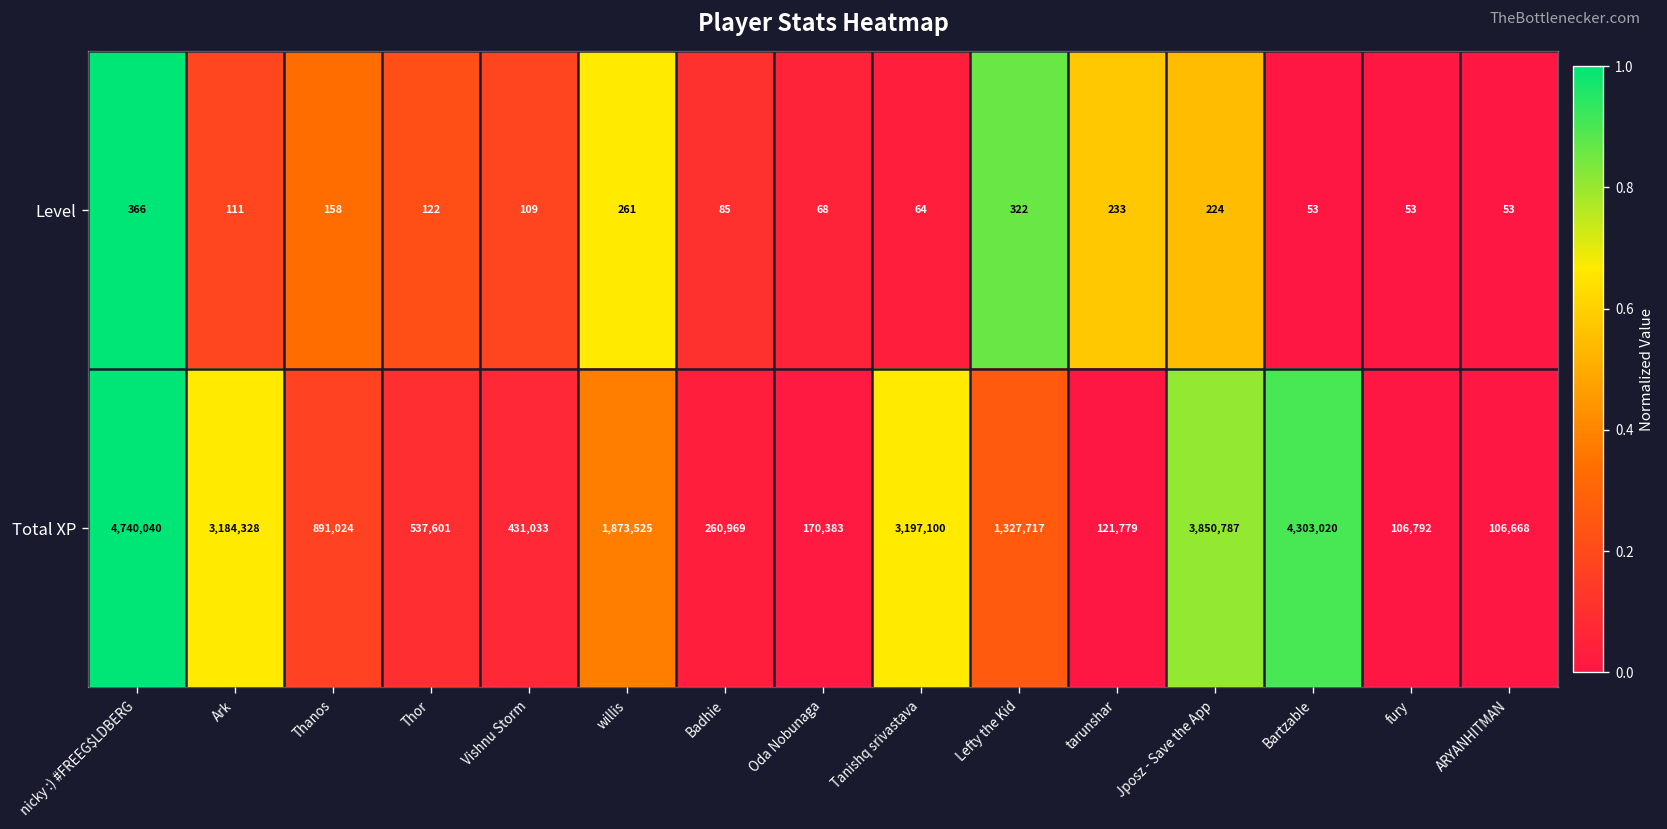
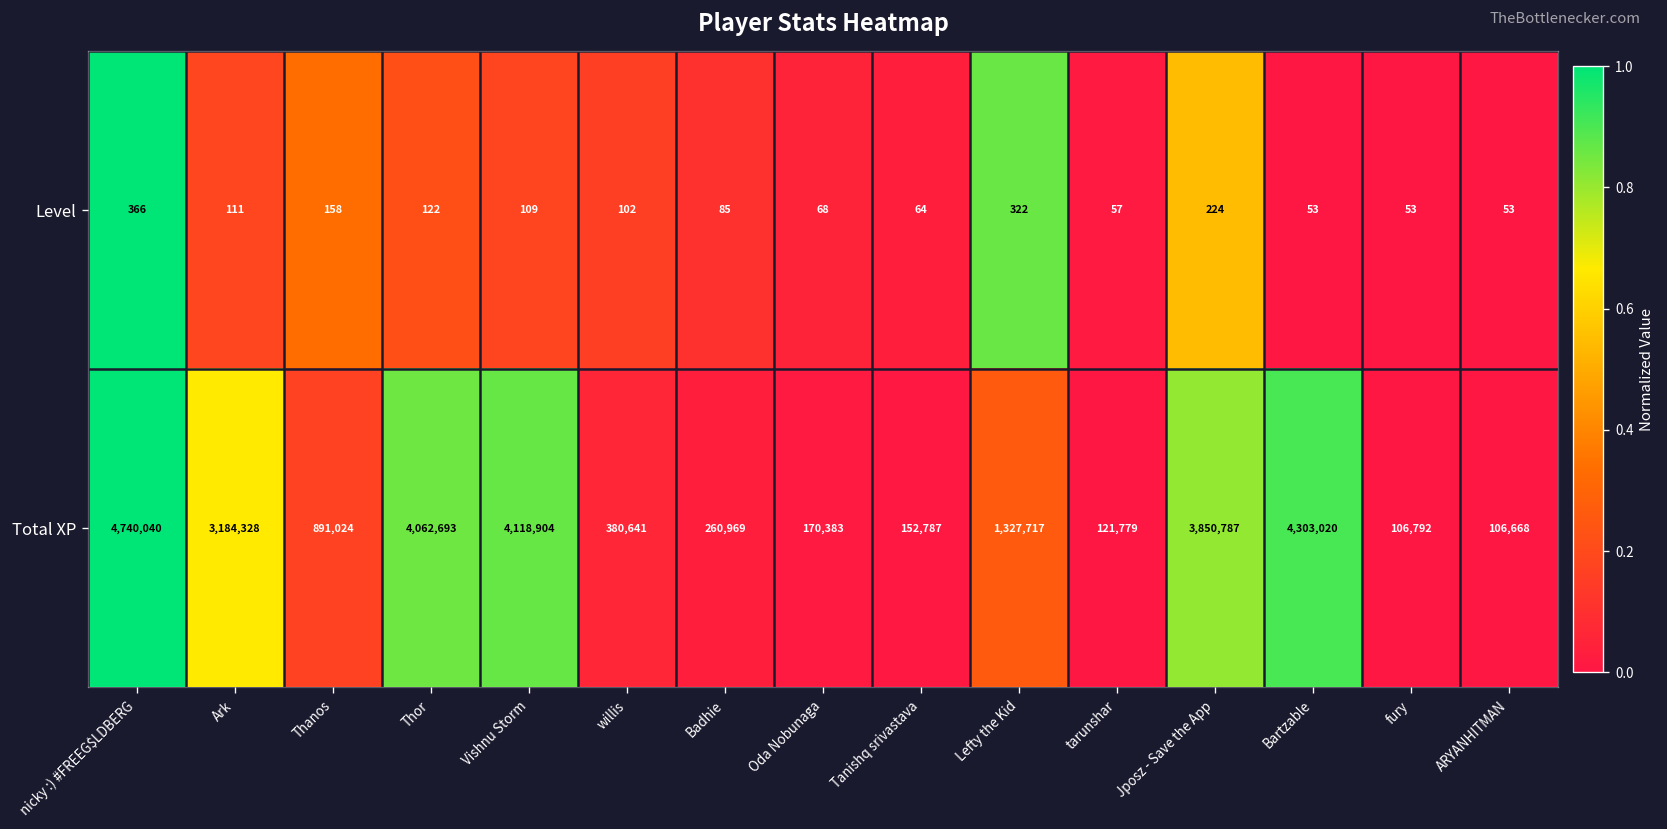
  {
    "Level": {
      "nicky :) #FREEG$LDBERG": "366",
      "Ark": "111",
      "Thanos": "158",
      "Thor": "122",
      "Vishnu Storm": "109",
-     "willis": "261",
+     "willis": "102",
      "Badhie": "85",
      "Oda Nobunaga": "68",
      "Tanishq srivastava": "64",
      "Lefty the Kid": "322",
-     "tarunshar": "233",
+     "tarunshar": "57",
      "Jposz - Save the App": "224",
      "Bartzable": "53",
      "fury": "53",
      "ARYANHITMAN": "53"
    },
    "Total XP": {
      "nicky :) #FREEG$LDBERG": "4,740,040",
      "Ark": "3,184,328",
      "Thanos": "891,024",
-     "Thor": "537,601",
-     "Vishnu Storm": "431,033",
-     "willis": "1,873,525",
+     "Thor": "4,062,693",
+     "Vishnu Storm": "4,118,904",
+     "willis": "380,641",
      "Badhie": "260,969",
      "Oda Nobunaga": "170,383",
-     "Tanishq srivastava": "3,197,100",
+     "Tanishq srivastava": "152,787",
      "Lefty the Kid": "1,327,717",
      "tarunshar": "121,779",
      "Jposz - Save the App": "3,850,787",
      "Bartzable": "4,303,020",
      "fury": "106,792",
      "ARYANHITMAN": "106,668"
    }
  }
